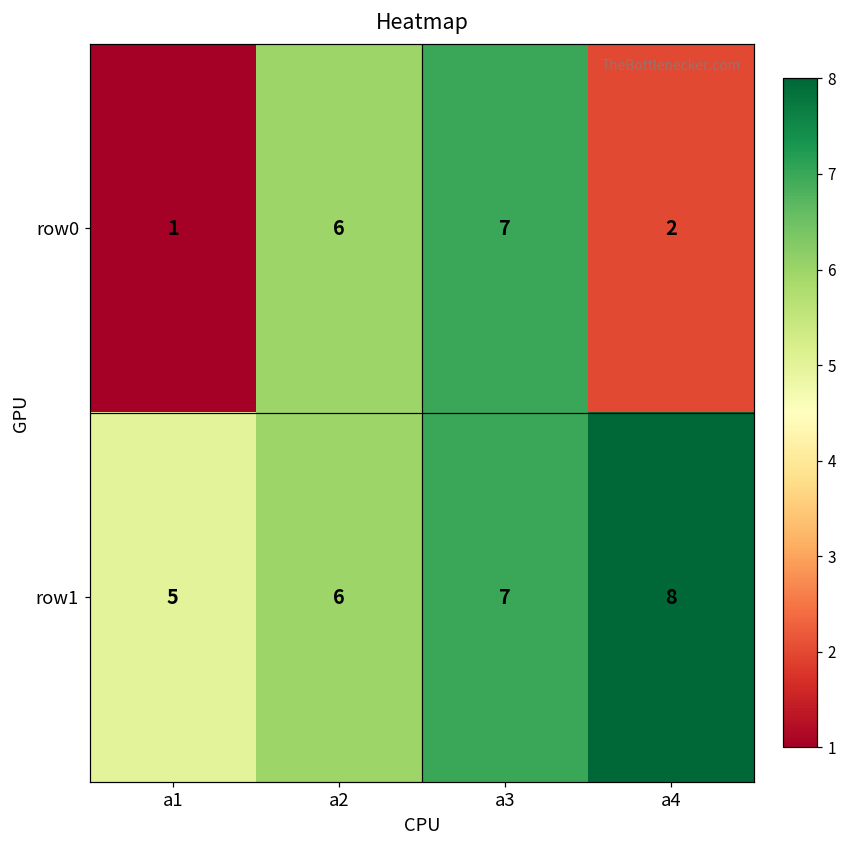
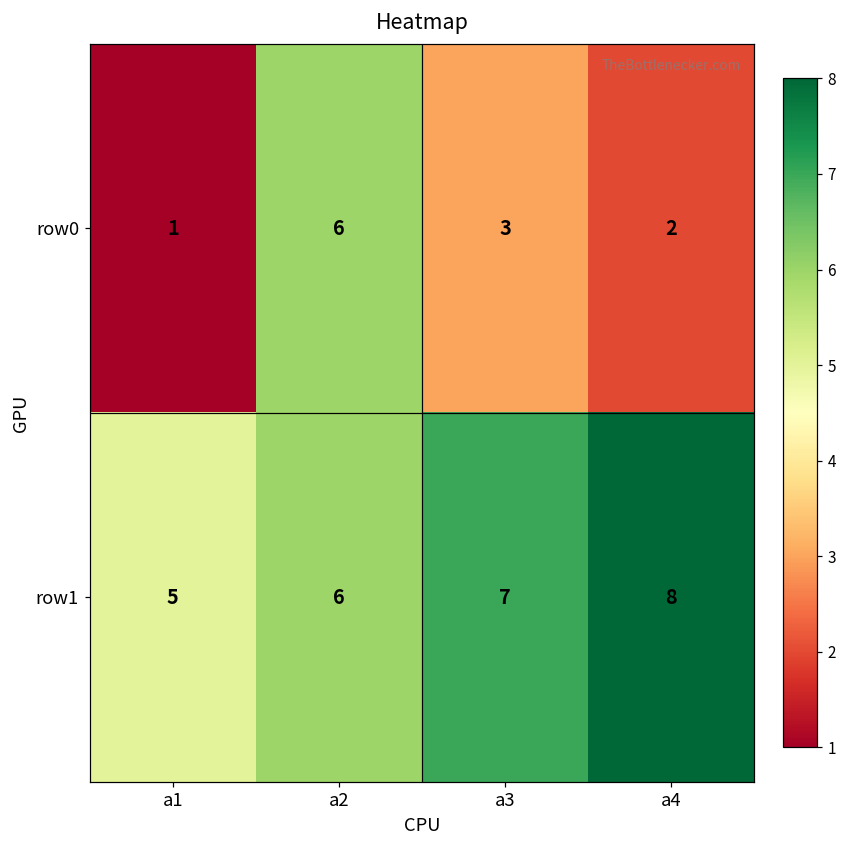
  {
    "row0": {
      "a1": 1,
      "a2": 6,
-     "a3": 7
+     "a3": 3
    },
    "row1": {
      "a1": 5,
      "a2": 6,
      "a3": 7,
      "a4": 8
    }
  }
